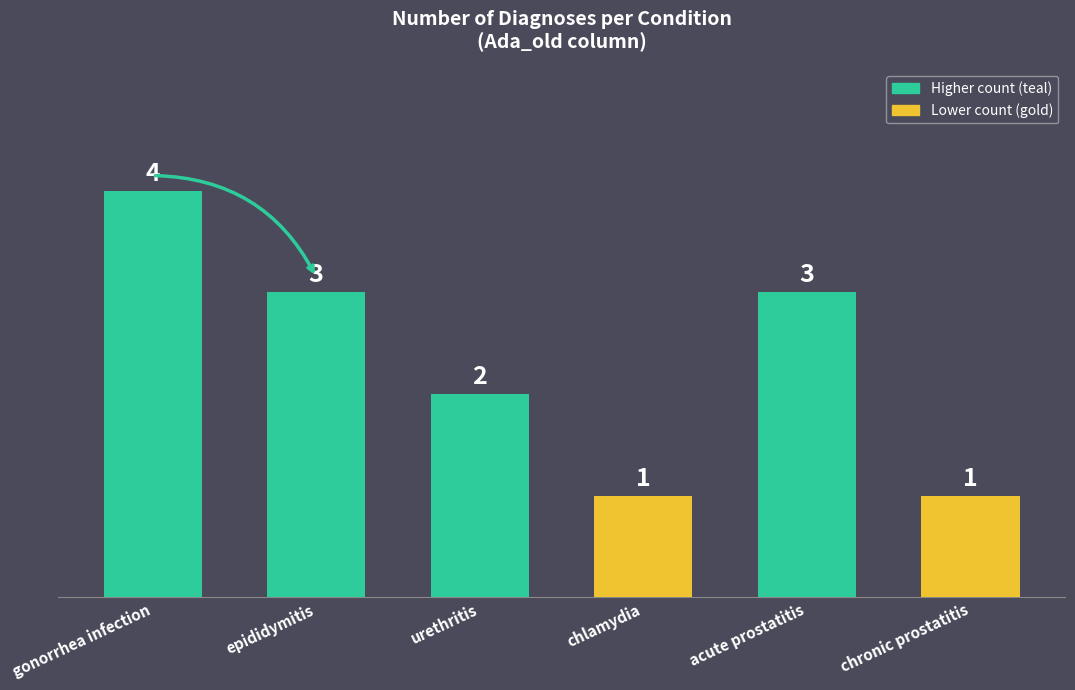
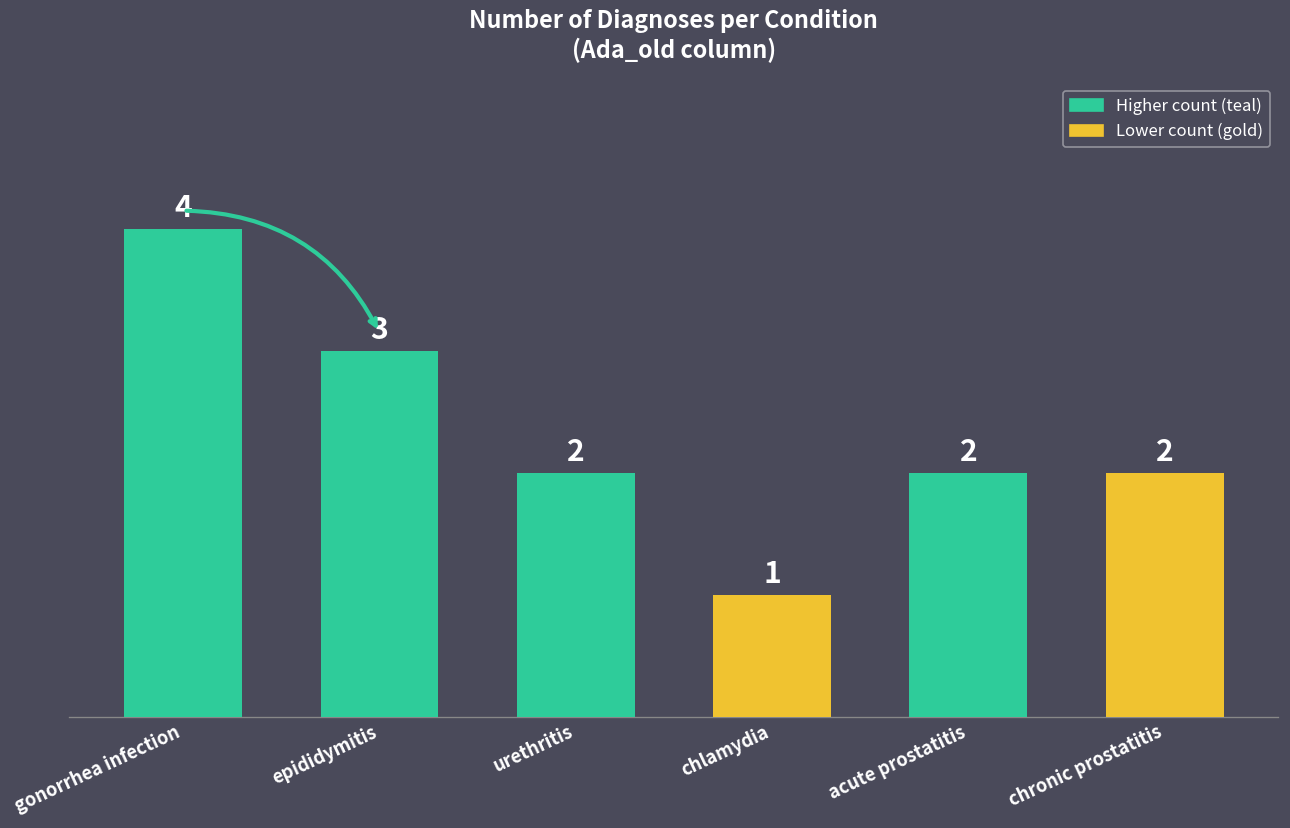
  {
    "gonorrhea infection": 4,
    "epididymitis": 3,
    "urethritis": 2,
    "chlamydia": 1,
-   "acute prostatitis": 3,
-   "chronic prostatitis": 1
+   "acute prostatitis": 2,
+   "chronic prostatitis": 2
  }
